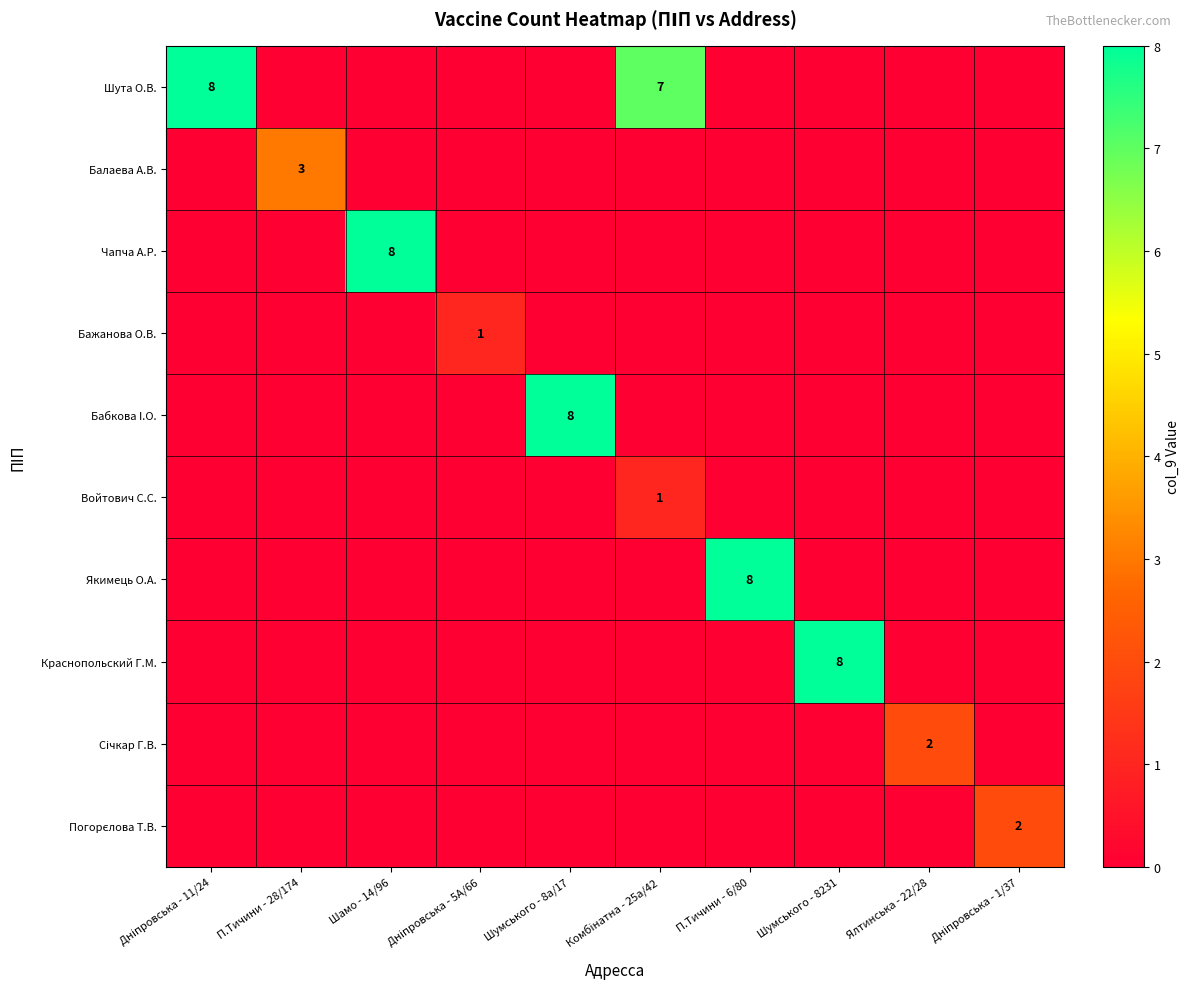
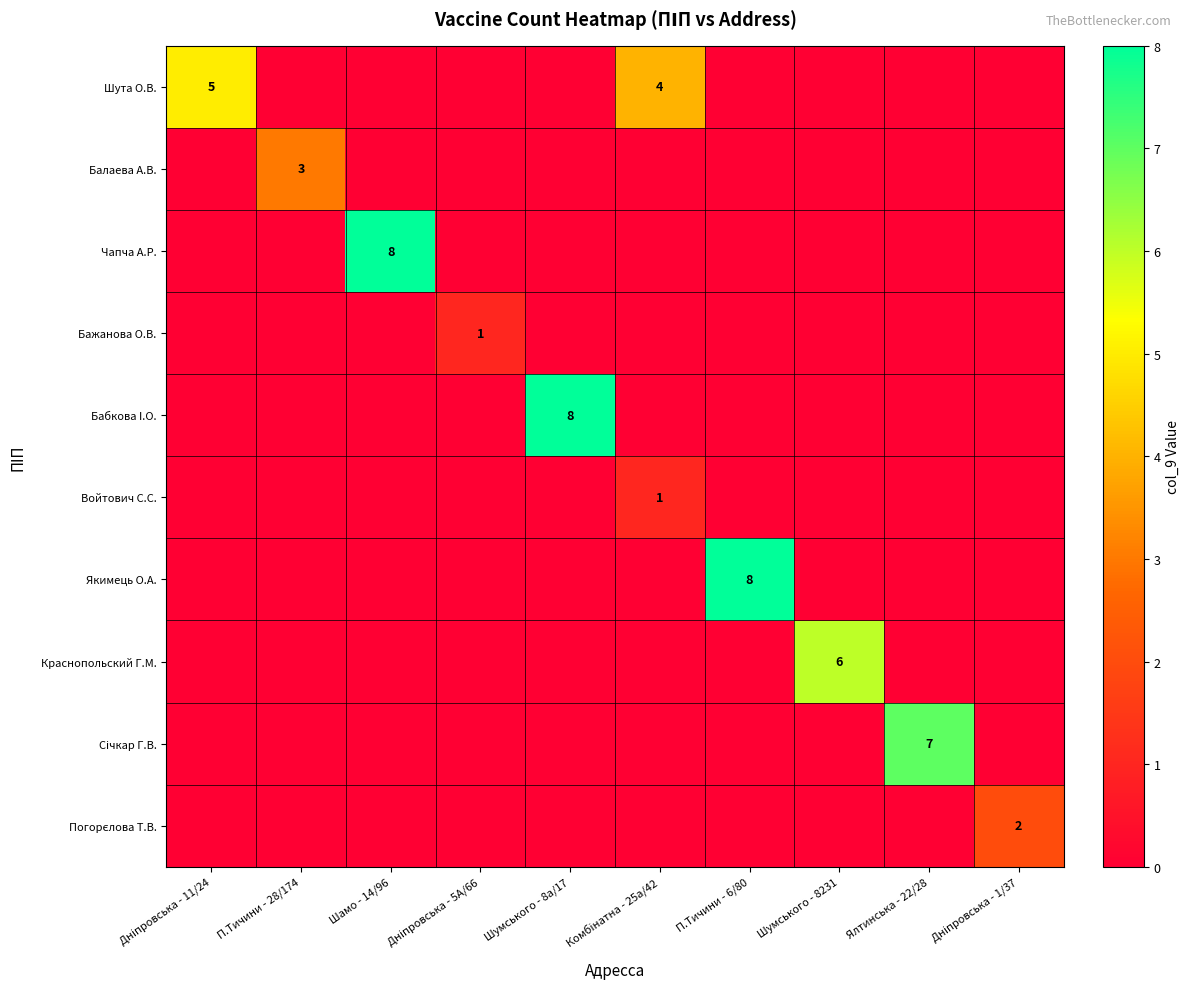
  {
    "Шута О.В.": {
-     "Дніпровська - 11/24": 8,
-     "Комбінатна - 25а/42": 7
+     "Дніпровська - 11/24": 5,
+     "Комбінатна - 25а/42": 4
    },
    "Балаева А.В.": {
      "П.Тичини - 28/174": 3
    },
    "Чапча А.Р.": {
      "Шамо - 14/96": 8
    },
    "Бажанова О.В.": {
      "Дніпровська - 5А/66": 1
    },
    "Бабкова І.О.": {
      "Шумського - 8а/17": 8
    },
    "Войтович С.С.": {
      "Комбінатна - 25а/42": 1
    },
    "Якимець О.А.": {
      "П.Тичини - 6/80": 8
    },
    "Краснопольский Г.М.": {
-     "Шумського - 8231": 8
+     "Шумського - 8231": 6
    },
    "Січкар Г.В.": {
-     "Ялтинська - 22/28": 2
+     "Ялтинська - 22/28": 7
    },
    "Погорєлова Т.В.": {
      "Дніпровська - 1/37": 2
    }
  }
